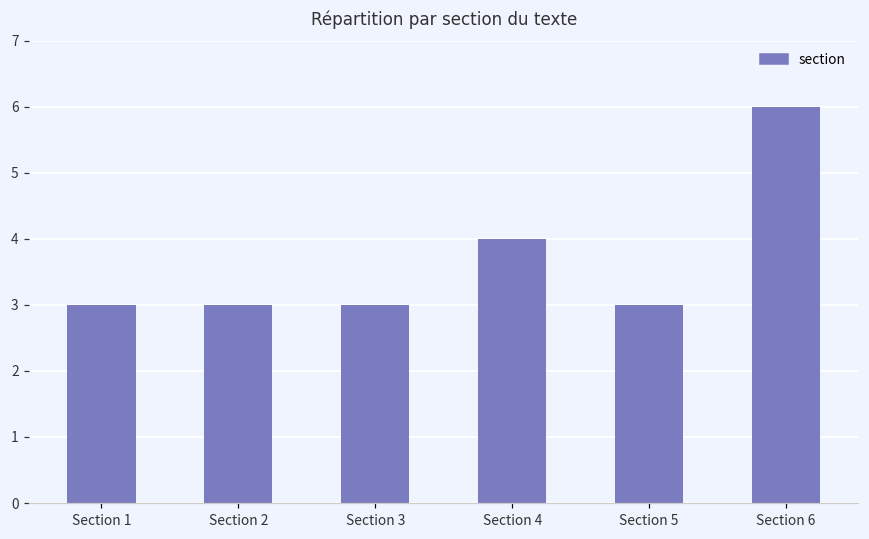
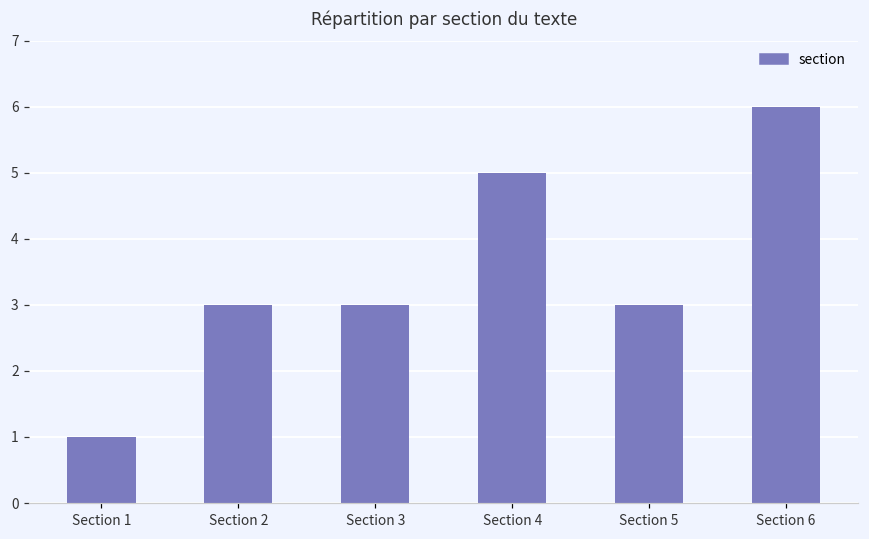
  {
-   "Section 1": 3,
+   "Section 1": 1,
    "Section 2": 3,
    "Section 3": 3,
-   "Section 4": 4,
+   "Section 4": 5,
    "Section 5": 3,
    "Section 6": 6
  }
